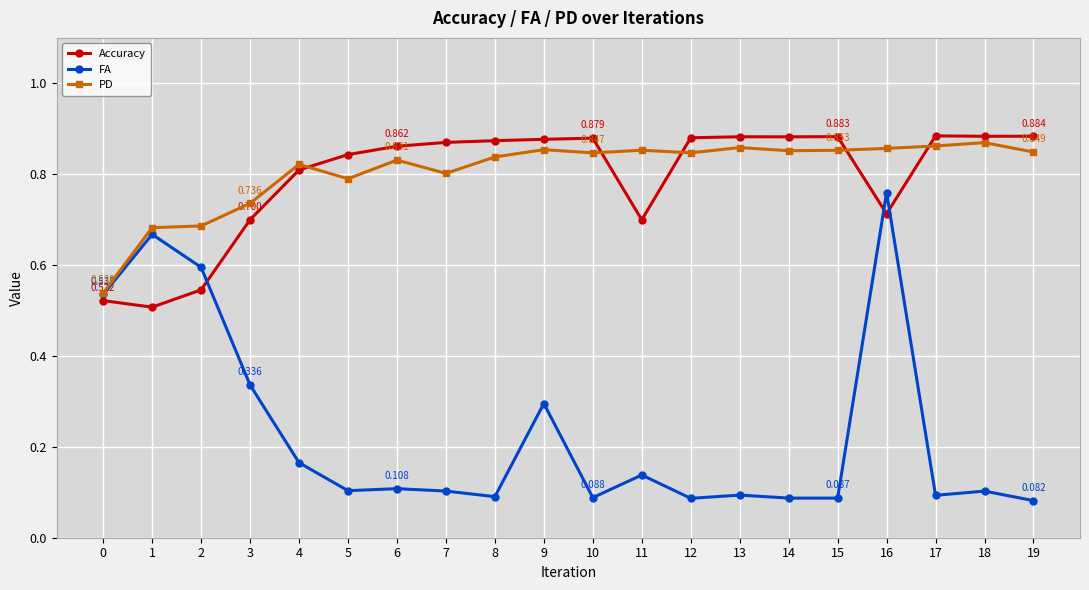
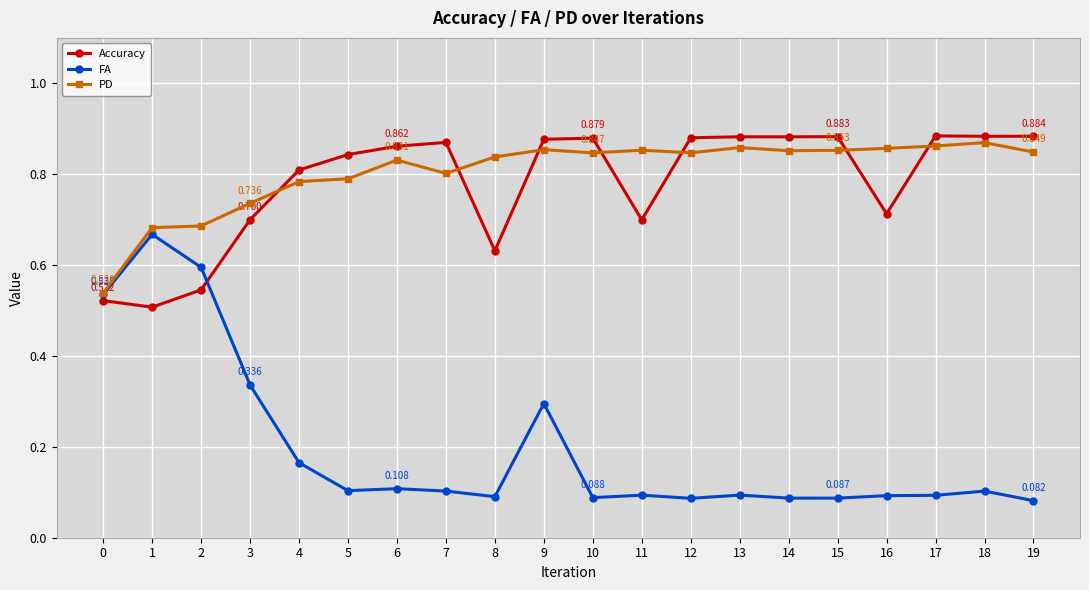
  {
    "Accuracy": {
      "1": 0.51,
      "2": 0.55,
      "4": 0.81,
      "5": 0.84,
      "7": 0.87,
-     "8": 0.87,
+     "8": 0.63,
      "9": 0.88,
      "11": 0.70,
      "12": 0.88,
      "13": 0.88,
      "14": 0.88,
      "16": 0.71,
      "17": 0.88,
      "18": 0.88
    },
    "FA": {
      "1": 0.67,
      "2": 0.60,
      "4": 0.17,
      "5": 0.10,
      "7": 0.10,
      "8": 0.09,
      "9": 0.30,
-     "11": 0.14,
+     "11": 0.09,
      "12": 0.09,
      "13": 0.09,
      "14": 0.09,
-     "16": 0.76,
+     "16": 0.09,
      "17": 0.09,
      "18": 0.10
    },
    "PD": {
      "1": 0.68,
      "2": 0.69,
-     "4": 0.82,
+     "4": 0.78,
      "5": 0.79,
      "7": 0.80,
      "8": 0.84,
      "9": 0.85,
      "11": 0.85,
      "12": 0.85,
      "13": 0.86,
      "14": 0.85,
      "16": 0.86,
      "17": 0.86,
      "18": 0.87
    }
  }
